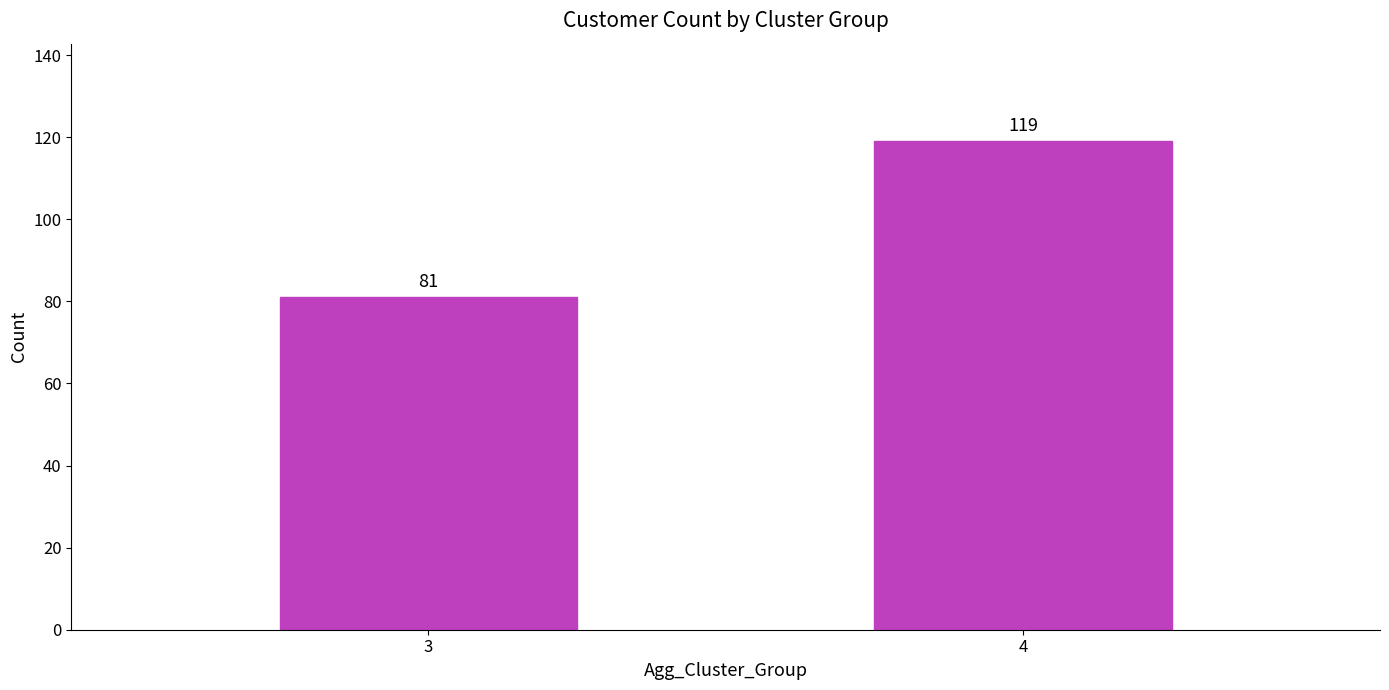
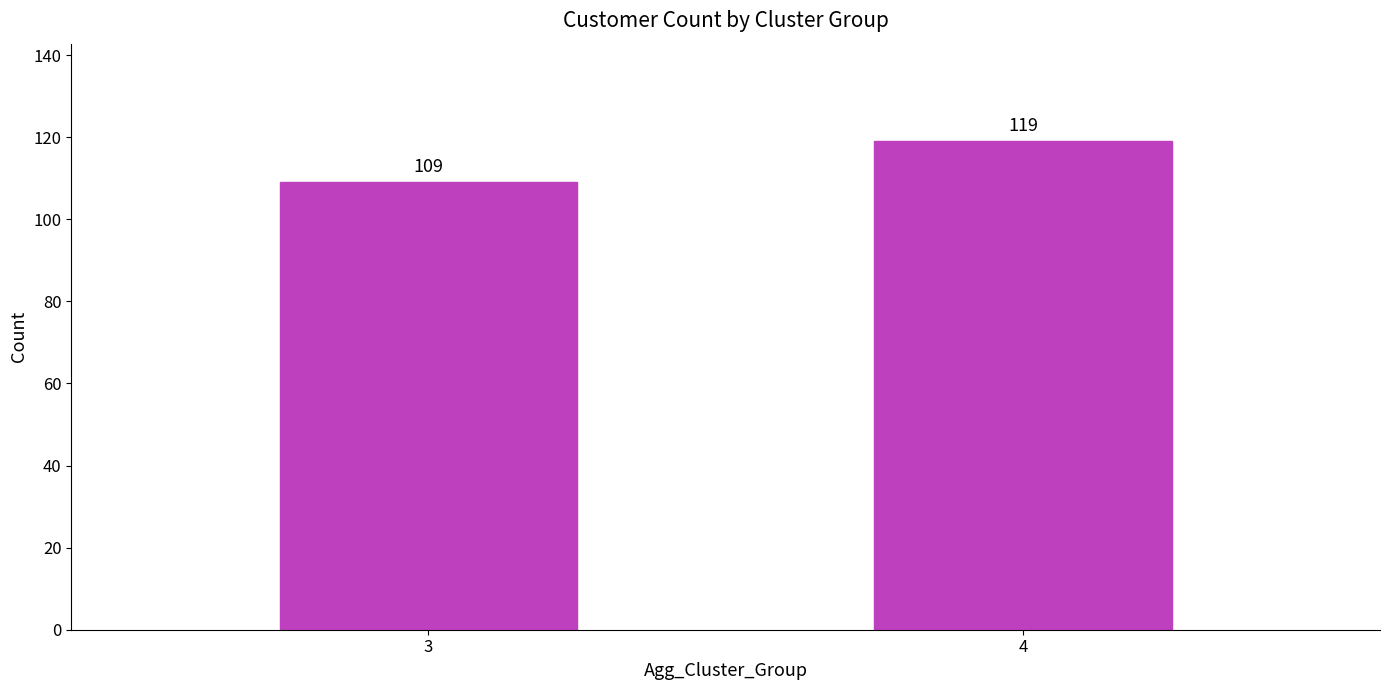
  {
-   "3": 81,
+   "3": 109,
    "4": 119
  }
